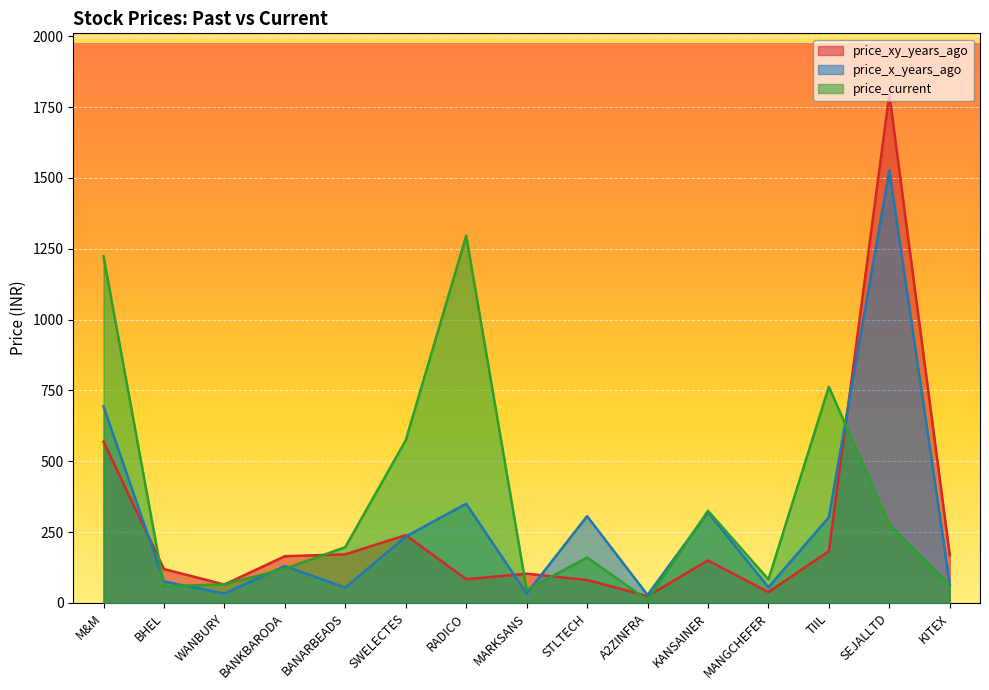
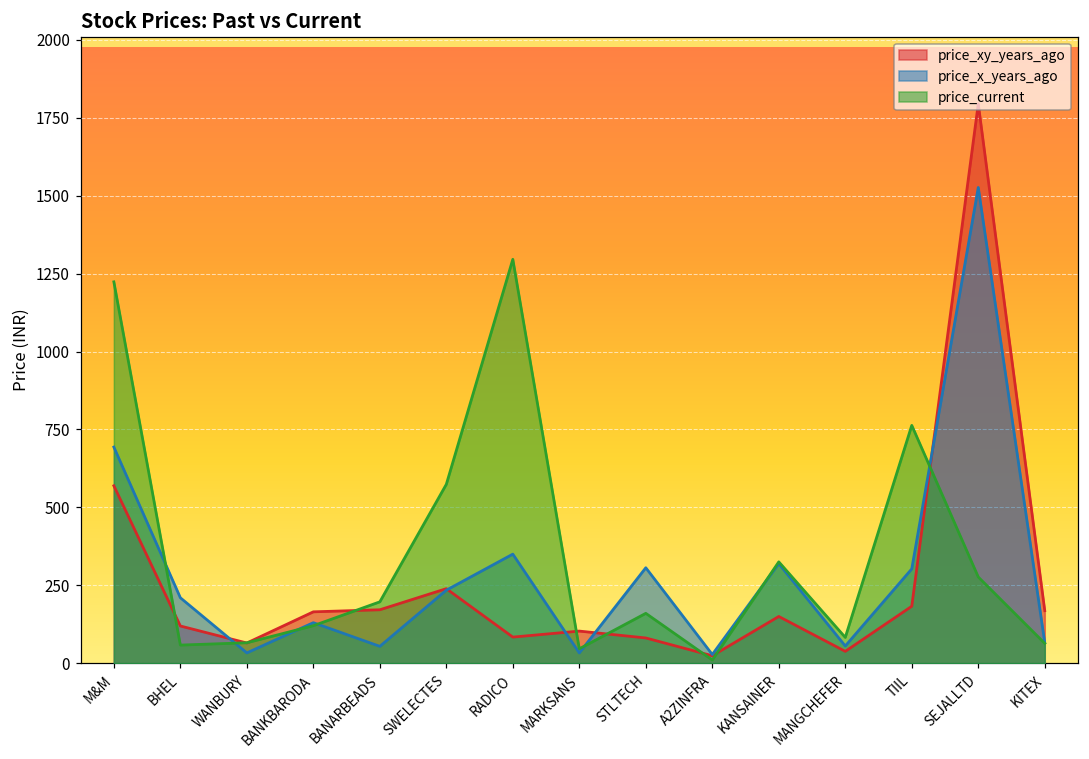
  {
    "price_xy_years_ago": {
      "M&M": 570,
      "BHEL": 120,
      "BANKBARODA": 160,
      "BANARBEADS": 170,
      "RADICO": 80,
      "MARKSANS": 100,
      "STLTECH": 80,
      "KANSAINER": 150,
      "MANGCHEFER": 40,
      "TIIL": 180,
      "KITEX": 170
    },
    "price_x_years_ago": {
      "M&M": 690,
-     "BHEL": 80,
+     "BHEL": 210,
      "WANBURY": 30,
      "BANKBARODA": 130,
      "BANARBEADS": 50,
      "RADICO": 350,
      "MARKSANS": 30,
      "STLTECH": 310,
      "MANGCHEFER": 60,
      "TIIL": 300,
      "SEJALLTD": 1530
    },
    "price_current": {
      "M&M": 1220,
      "BHEL": 60,
      "BANKBARODA": 120,
      "BANARBEADS": 200,
      "SWELECTES": 570,
      "RADICO": 1300,
      "MARKSANS": 50,
      "STLTECH": 160,
      "A2ZINFRA": 10,
      "MANGCHEFER": 80,
      "TIIL": 760,
      "SEJALLTD": 280
    }
  }
